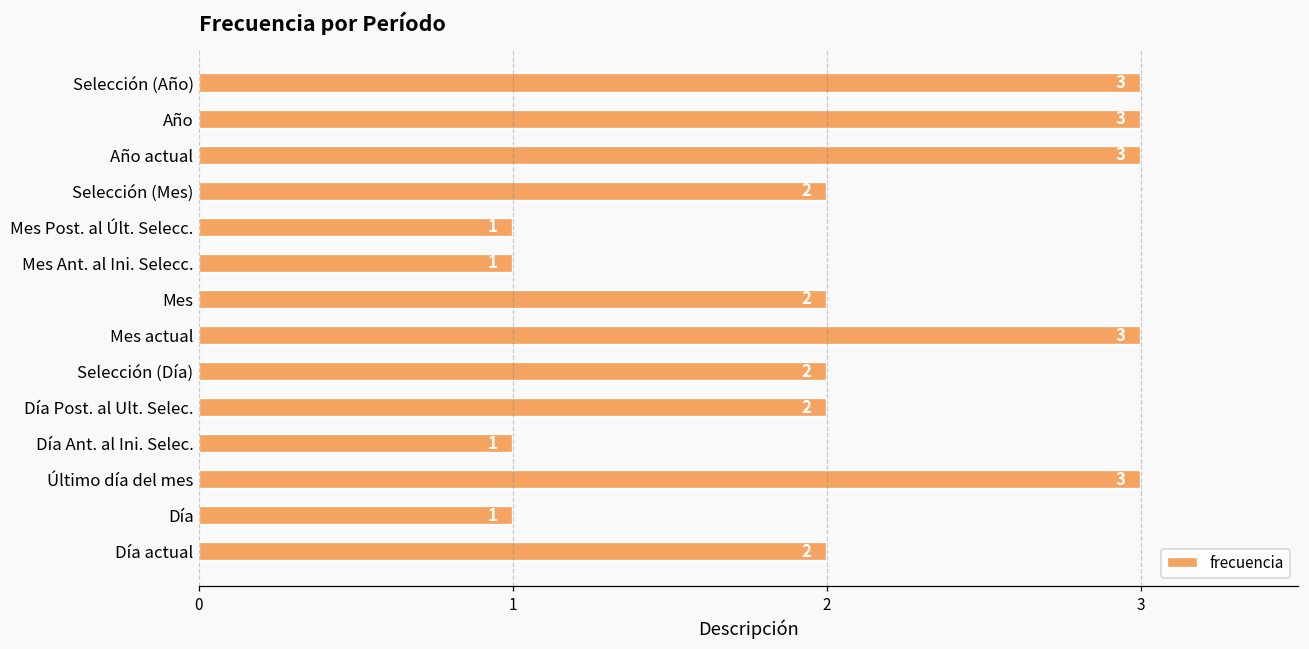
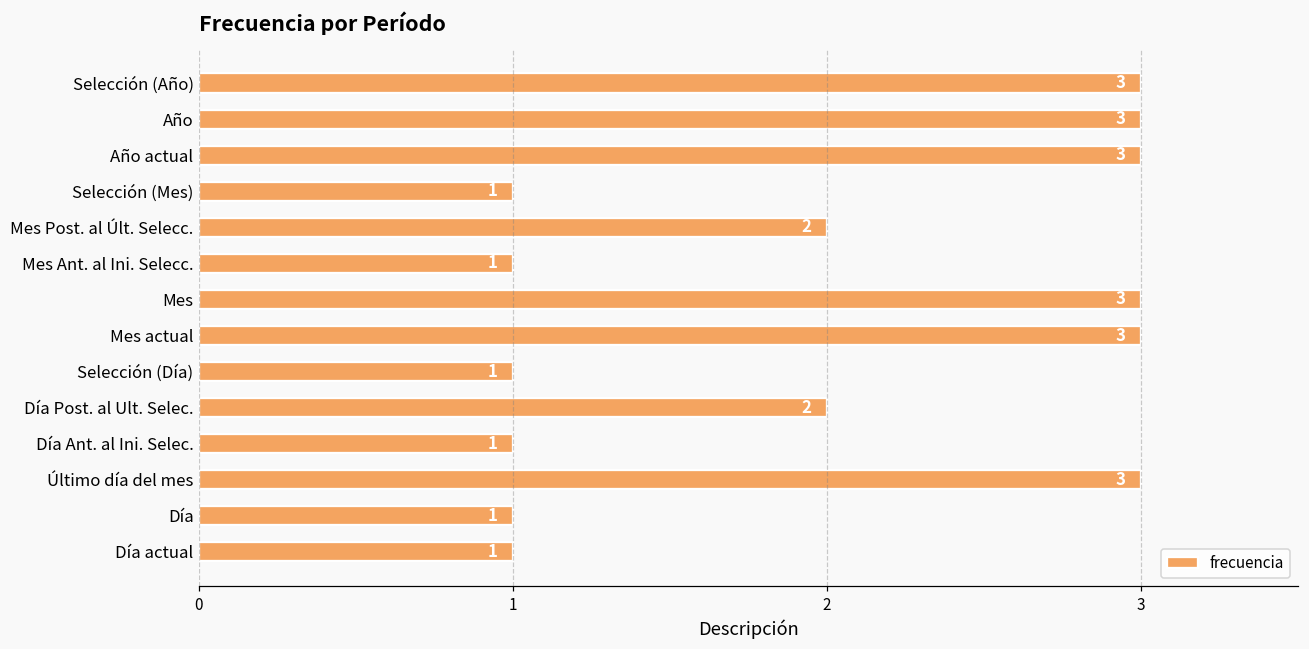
  {
    "Selección (Año)": 3,
    "Año": 3,
    "Año actual": 3,
-   "Selección (Mes)": 2,
-   "Mes Post. al Últ. Selecc.": 1,
+   "Selección (Mes)": 1,
+   "Mes Post. al Últ. Selecc.": 2,
    "Mes Ant. al Ini. Selecc.": 1,
-   "Mes": 2,
+   "Mes": 3,
    "Mes actual": 3,
-   "Selección (Día)": 2,
+   "Selección (Día)": 1,
    "Día Post. al Ult. Selec.": 2,
    "Día Ant. al Ini. Selec.": 1,
    "Último día del mes": 3,
    "Día": 1,
-   "Día actual": 2
+   "Día actual": 1
  }
